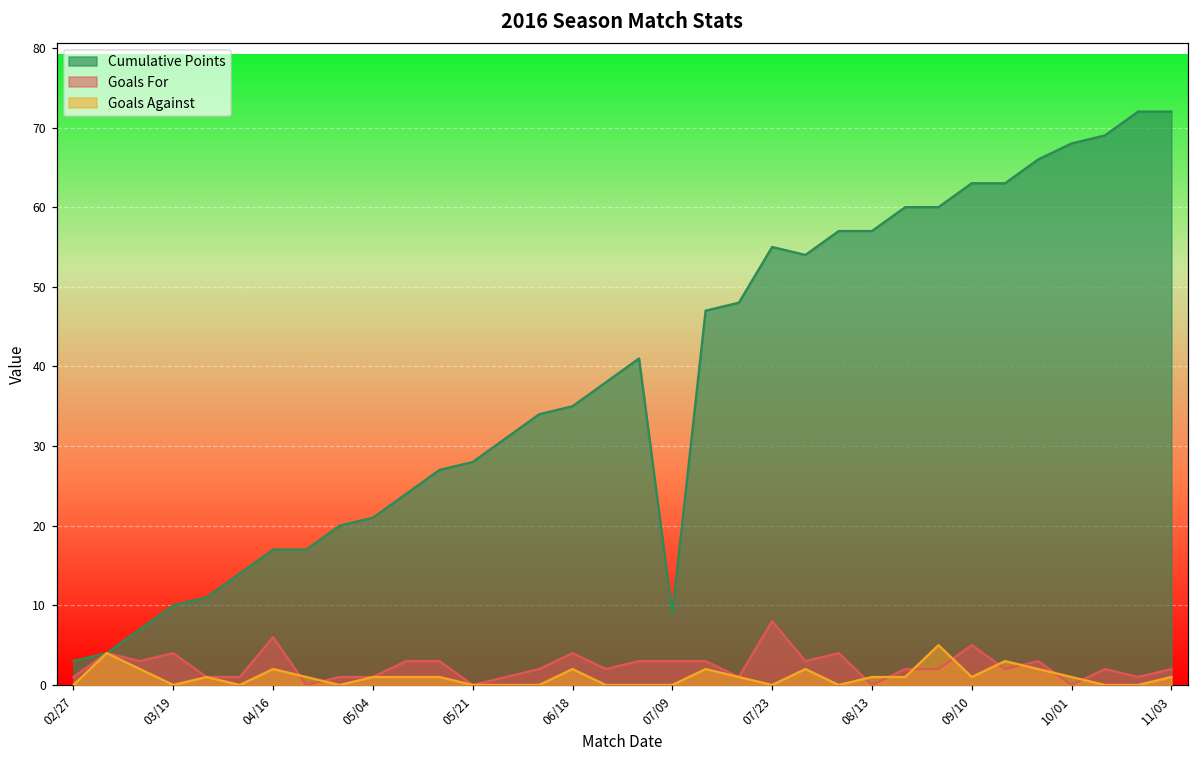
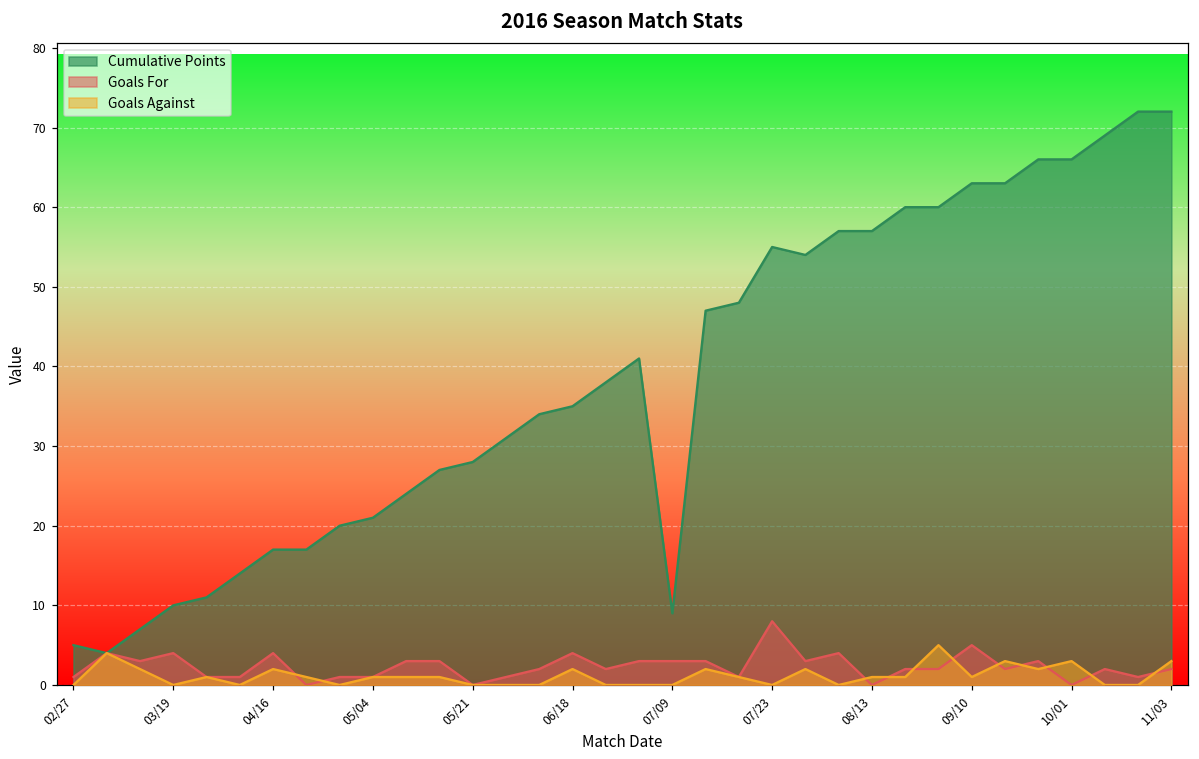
  {
    "Cumulative Points": {
-     "02/27": 3,
+     "02/27": 5,
      "03/19": 10,
      "04/16": 17,
      "05/04": 21,
      "05/21": 28,
      "06/18": 35,
      "07/09": 9,
      "07/23": 55,
      "08/13": 57,
      "09/10": 63,
-     "10/01": 68,
+     "10/01": 66,
      "11/03": 72
    },
    "Goals For": {
      "02/27": 1,
      "03/19": 4,
-     "04/16": 6,
+     "04/16": 4,
      "06/18": 4,
      "07/09": 3,
      "07/23": 8,
      "08/13": 0,
      "09/10": 5,
      "10/01": 0,
      "11/03": 2
    },
    "Goals Against": {
      "02/27": 0,
      "03/19": 0,
      "04/16": 2,
      "06/18": 2,
      "07/09": 0,
      "07/23": 0,
      "08/13": 1,
      "09/10": 1,
-     "10/01": 1,
-     "11/03": 1
+     "10/01": 3,
+     "11/03": 3
    }
  }
